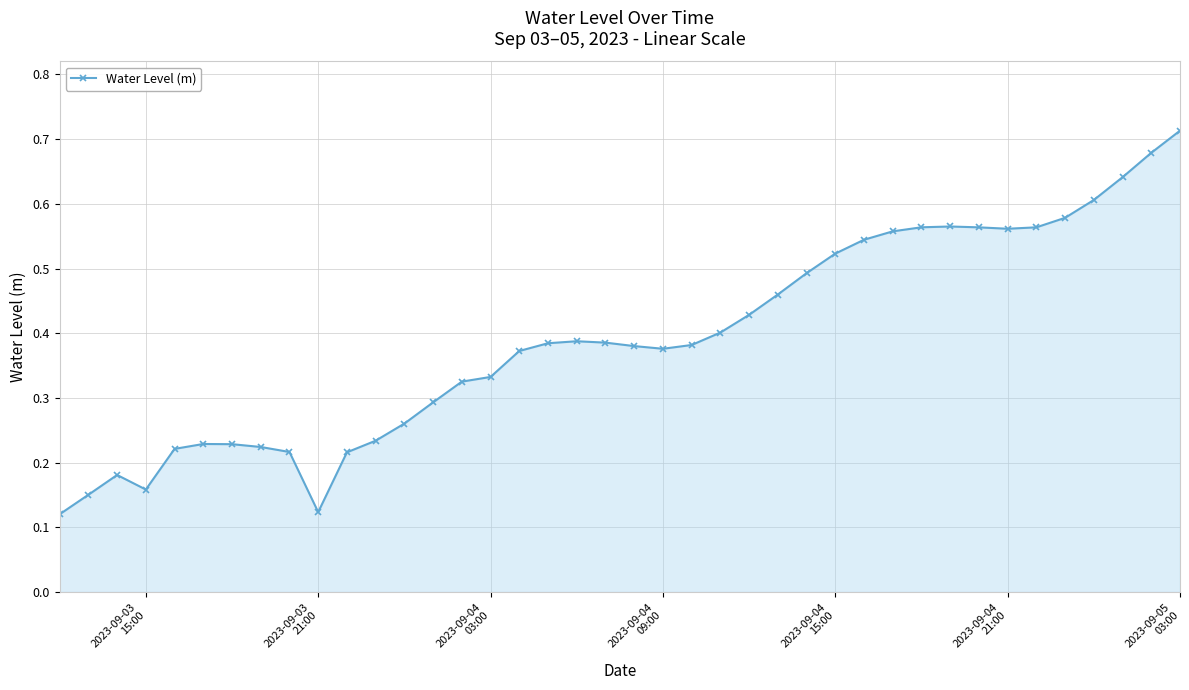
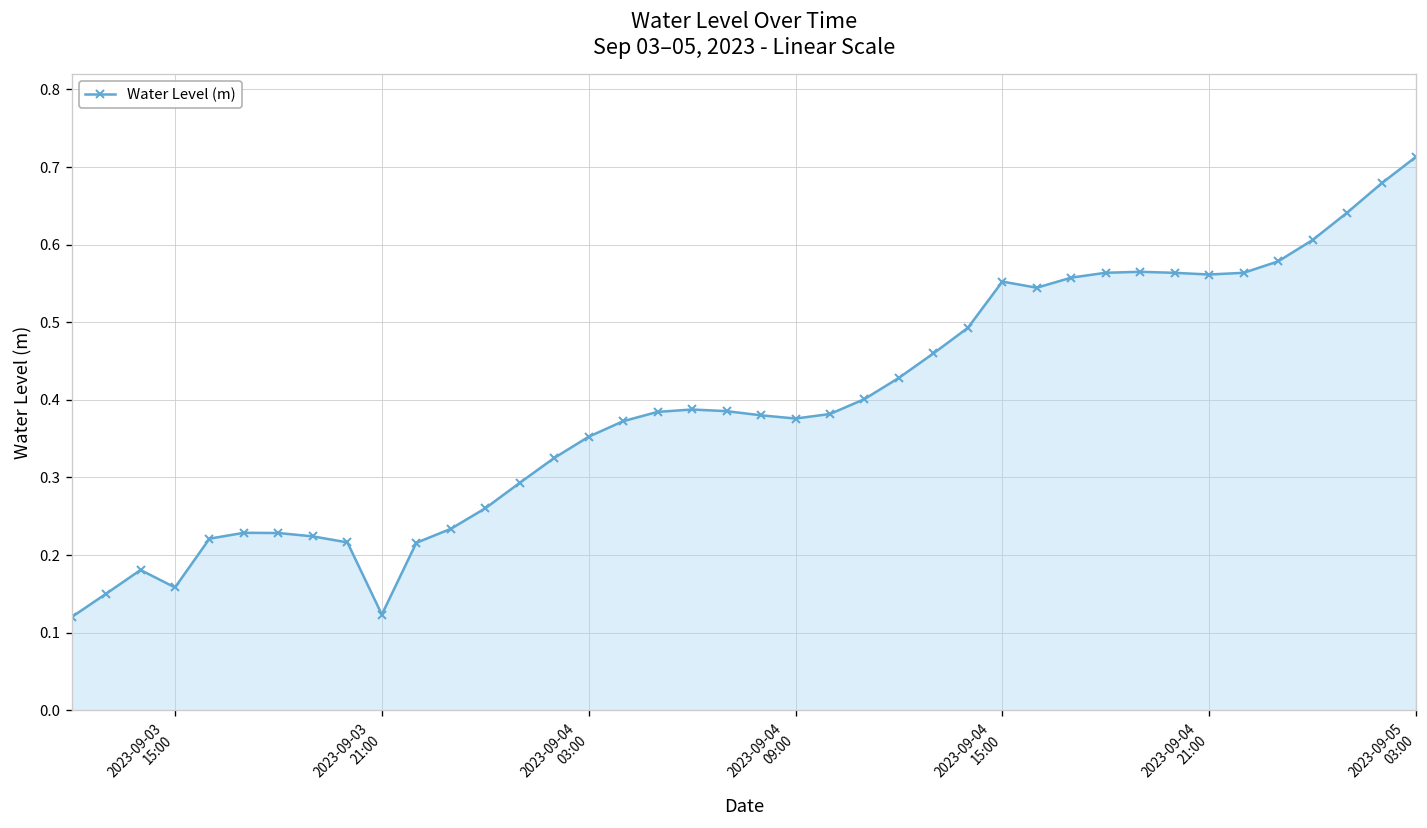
  {
    "2023-09-03 15:00": 0.16,
    "2023-09-03 21:00": 0.12,
-   "2023-09-04 03:00": 0.33,
+   "2023-09-04 03:00": 0.35,
    "2023-09-04 09:00": 0.38,
-   "2023-09-04 15:00": 0.52,
+   "2023-09-04 15:00": 0.55,
    "2023-09-04 21:00": 0.56,
    "2023-09-05 03:00": 0.71
  }
